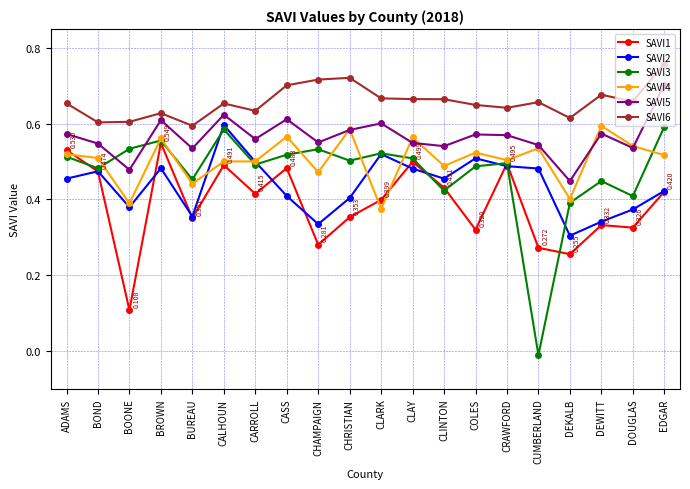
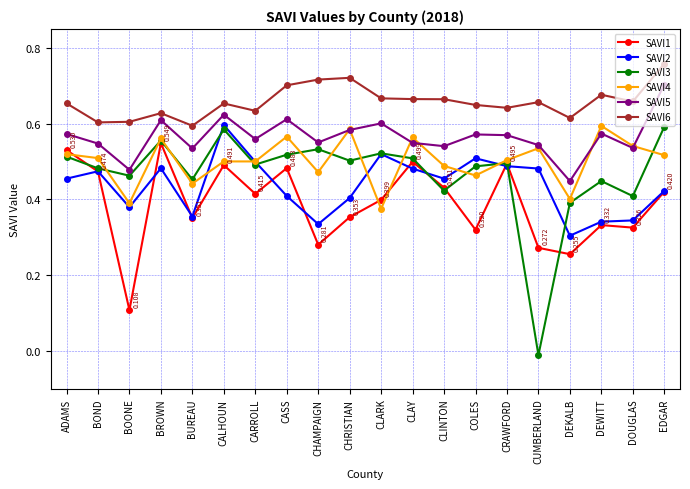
  {
    "SAVI1": {
      "ADAMS": 0.530,
      "BOONE": 0.108,
      "BROWN": 0.549,
      "CALHOUN": 0.491,
      "CARROLL": 0.415,
      "CASS": 0.483,
      "CHAMPAIGN": 0.281,
      "CHRISTIAN": 0.353,
      "CLARK": 0.399,
      "CLAY": 0.499,
      "CLINTON": 0.431,
      "COLES": 0.320,
      "CUMBERLAND": 0.272,
      "DEKALB": 0.255,
      "DEWITT": 0.332,
      "DOUGLAS": 0.326
    },
    "SAVI2": {
      "ADAMS": 0.45,
      "BOONE": 0.38,
      "BROWN": 0.48,
      "CALHOUN": 0.60,
      "CASS": 0.41,
      "CLAY": 0.48,
      "COLES": 0.51,
      "CRAWFORD": 0.49,
      "CUMBERLAND": 0.48,
-     "DOUGLAS": 0.37
+     "DOUGLAS": 0.34
    },
    "SAVI3": {
-     "BOONE": 0.53,
+     "BOONE": 0.46,
      "BUREAU": 0.45,
      "CALHOUN": 0.58,
      "CARROLL": 0.49,
      "CHAMPAIGN": 0.53,
      "CHRISTIAN": 0.50,
      "CLINTON": 0.42,
      "COLES": 0.49,
      "CUMBERLAND": -0.01,
      "DEKALB": 0.39,
      "DEWITT": 0.45,
      "DOUGLAS": 0.41,
      "EDGAR": 0.59
    },
    "SAVI4": {
      "BOONE": 0.39,
      "BUREAU": 0.44,
      "CASS": 0.57,
      "CHAMPAIGN": 0.47,
      "CLARK": 0.38,
      "CLAY": 0.56,
-     "COLES": 0.52,
+     "COLES": 0.46,
      "CUMBERLAND": 0.54,
      "DEKALB": 0.40,
      "DEWITT": 0.59,
      "EDGAR": 0.52
    },
    "SAVI5": {
      "BOND": 0.55,
      "BOONE": 0.48,
      "BROWN": 0.61,
      "BUREAU": 0.53,
      "CALHOUN": 0.62,
      "CARROLL": 0.56,
      "CASS": 0.61,
      "CHAMPAIGN": 0.55,
      "CLARK": 0.60,
      "CLINTON": 0.54,
      "COLES": 0.57,
      "CRAWFORD": 0.57,
      "CUMBERLAND": 0.54,
      "DEKALB": 0.45,
      "DEWITT": 0.57
    },
    "SAVI6": {
      "ADAMS": 0.65,
      "BOND": 0.60,
      "BOONE": 0.60,
      "BROWN": 0.63,
      "BUREAU": 0.59,
      "CALHOUN": 0.65,
      "CARROLL": 0.63,
      "CASS": 0.70,
      "CHAMPAIGN": 0.72,
      "CHRISTIAN": 0.72,
      "CLARK": 0.67,
      "CLAY": 0.66,
      "CLINTON": 0.66,
      "COLES": 0.65,
      "CRAWFORD": 0.64,
      "CUMBERLAND": 0.66,
      "DEKALB": 0.61,
      "DEWITT": 0.68
    }
  }
